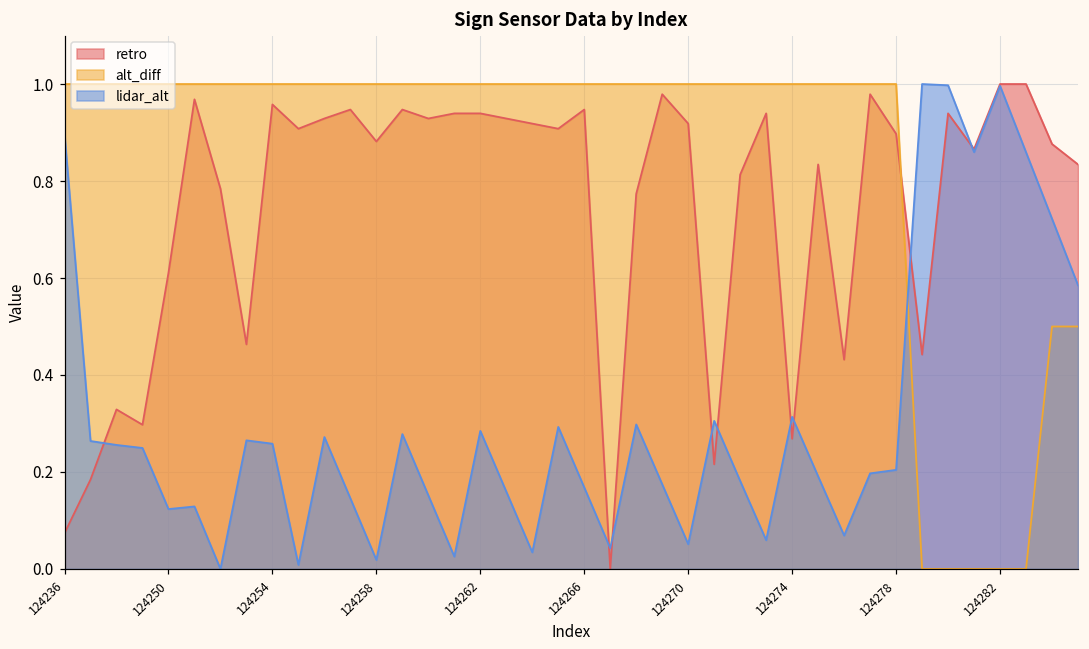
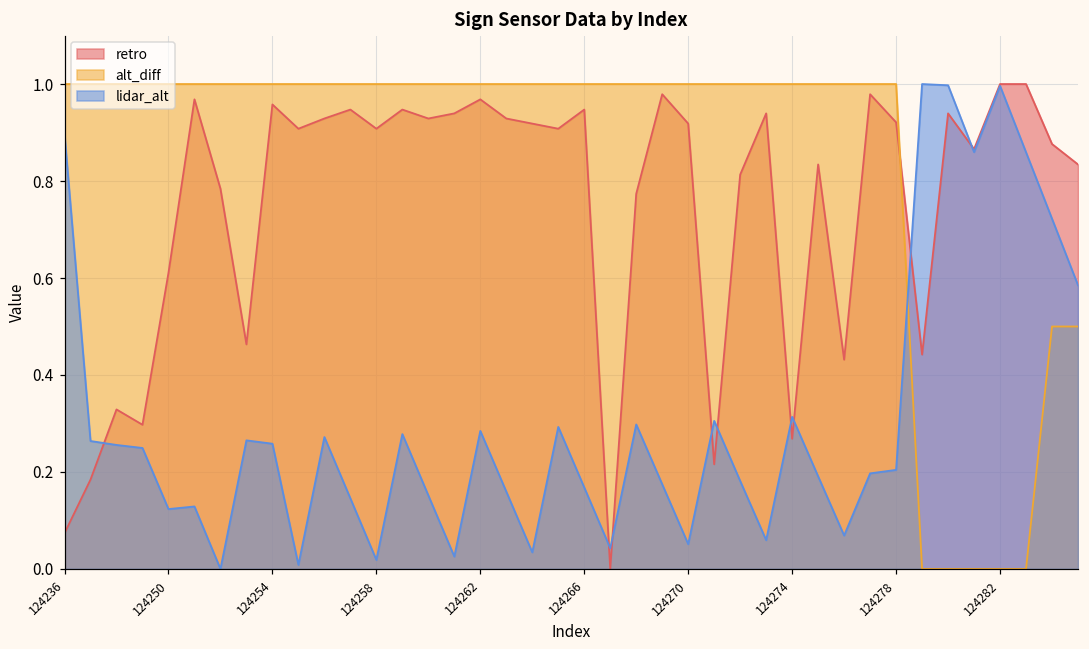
  {
    "retro": {
      "124236": 0.07,
      "124250": 0.61,
      "124254": 0.96,
-     "124258": 0.88,
-     "124262": 0.94,
+     "124258": 0.91,
+     "124262": 0.97,
      "124266": 0.95,
      "124270": 0.92,
      "124274": 0.27,
-     "124278": 0.90
+     "124278": 0.92
    },
    "alt_diff": {
      "124236": 1.00,
      "124254": 1.00,
      "124258": 1.00,
      "124262": 1.00,
      "124266": 1.00,
      "124270": 1.00,
      "124274": 1.00,
      "124278": 1.00,
      "124282": 0.00
    },
    "lidar_alt": {
      "124236": 0.90,
      "124250": 0.12,
      "124254": 0.26,
      "124258": 0.02,
      "124262": 0.28,
      "124266": 0.17,
      "124270": 0.05,
      "124274": 0.31,
      "124278": 0.20
    }
  }
